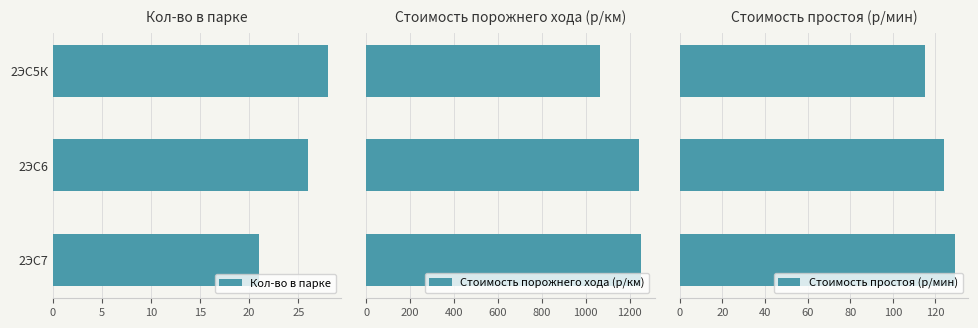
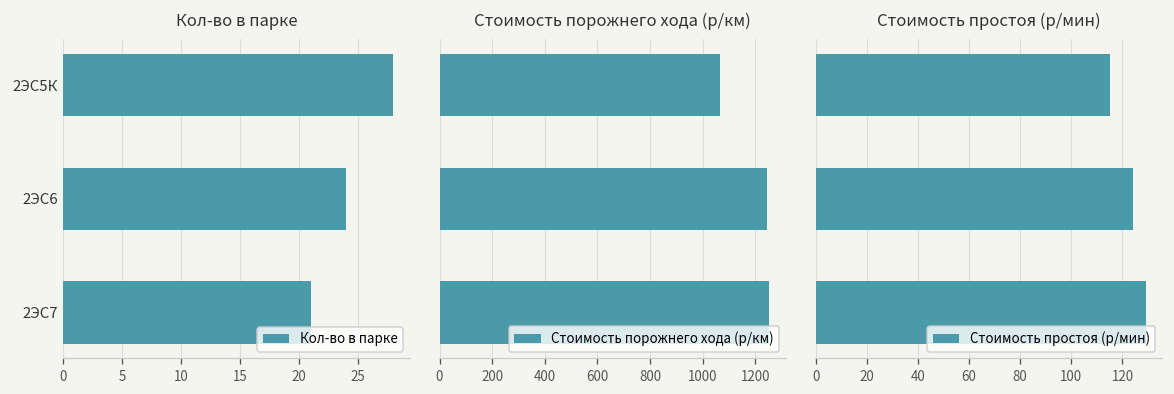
  {
    "Кол-во в парке": {
      "2ЭС5К": 28,
-     "2ЭС6": 26,
+     "2ЭС6": 24,
      "2ЭС7": 21
    }
  }
